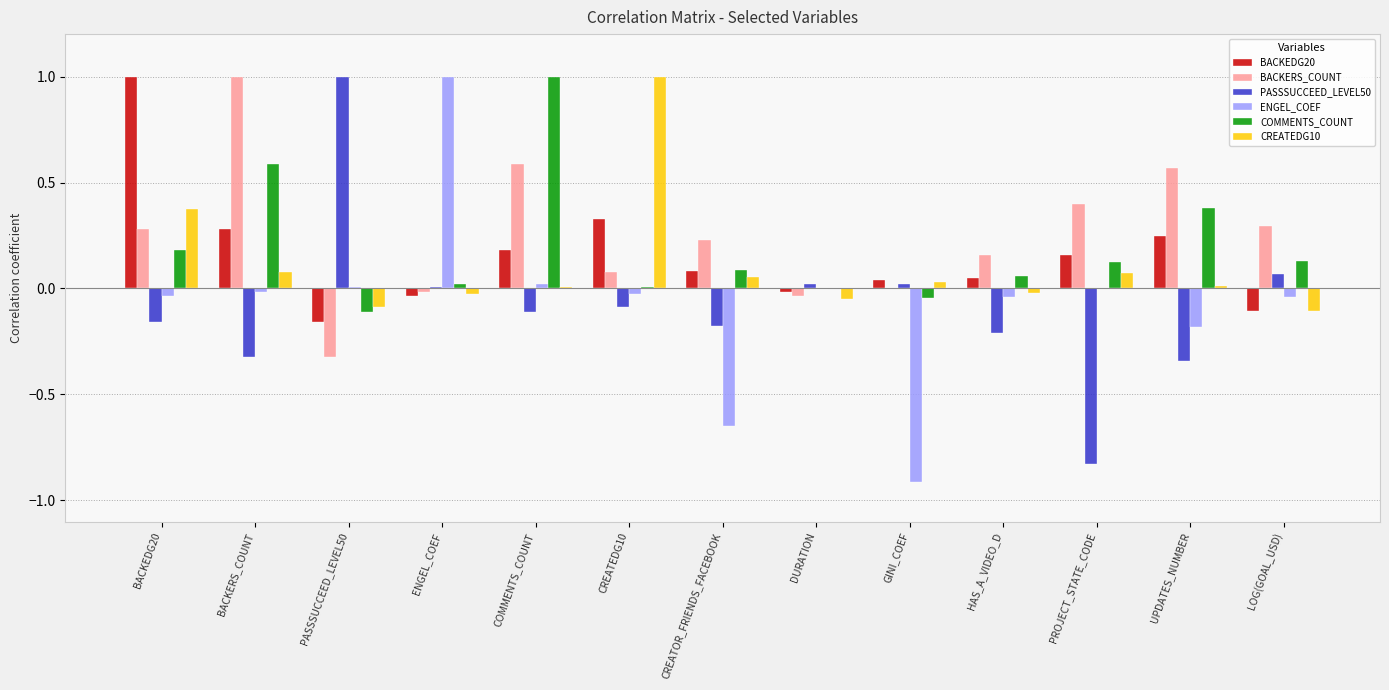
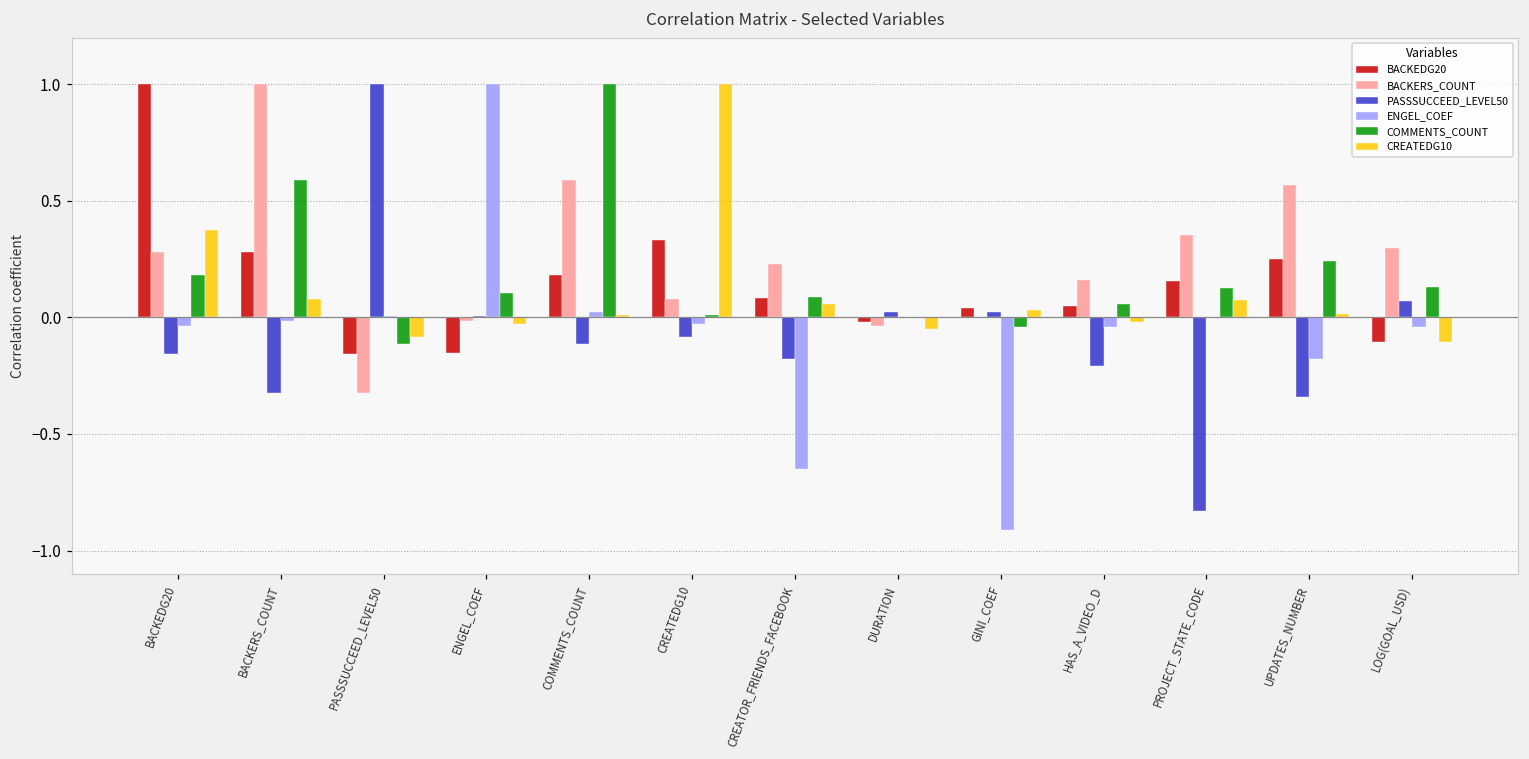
  {
    "BACKEDG20": {
      "BACKEDG20": 1.00,
      "BACKERS_COUNT": 0.28,
      "PASSSUCCEED_LEVEL50": -0.16,
-     "ENGEL_COEF": -0.04,
+     "ENGEL_COEF": -0.15,
      "COMMENTS_COUNT": 0.18,
      "CREATEDG10": 0.33,
      "CREATOR_FRIENDS_FACEBOOK": 0.08,
      "DURATION": -0.02,
      "GINI_COEF": 0.04,
      "HAS_A_VIDEO_D": 0.05,
      "PROJECT_STATE_CODE": 0.16,
      "UPDATES_NUMBER": 0.25,
      "LOG(GOAL_USD)": -0.11
    },
    "BACKERS_COUNT": {
      "BACKEDG20": 0.28,
      "BACKERS_COUNT": 1.00,
      "PASSSUCCEED_LEVEL50": -0.32,
      "ENGEL_COEF": -0.02,
      "COMMENTS_COUNT": 0.59,
      "CREATEDG10": 0.08,
      "CREATOR_FRIENDS_FACEBOOK": 0.23,
      "DURATION": -0.04,
      "HAS_A_VIDEO_D": 0.16,
-     "PROJECT_STATE_CODE": 0.40,
+     "PROJECT_STATE_CODE": 0.35,
      "UPDATES_NUMBER": 0.57,
      "LOG(GOAL_USD)": 0.30
    },
    "PASSSUCCEED_LEVEL50": {
      "BACKEDG20": -0.16,
      "BACKERS_COUNT": -0.32,
      "PASSSUCCEED_LEVEL50": 1.00,
      "COMMENTS_COUNT": -0.11,
      "CREATEDG10": -0.09,
      "CREATOR_FRIENDS_FACEBOOK": -0.18,
      "DURATION": 0.02,
      "GINI_COEF": 0.02,
      "HAS_A_VIDEO_D": -0.21,
      "PROJECT_STATE_CODE": -0.83,
      "UPDATES_NUMBER": -0.34,
      "LOG(GOAL_USD)": 0.07
    },
    "ENGEL_COEF": {
      "BACKEDG20": -0.04,
      "BACKERS_COUNT": -0.02,
      "ENGEL_COEF": 1.00,
      "COMMENTS_COUNT": 0.02,
      "CREATEDG10": -0.03,
      "CREATOR_FRIENDS_FACEBOOK": -0.65,
      "GINI_COEF": -0.91,
      "HAS_A_VIDEO_D": -0.04,
      "UPDATES_NUMBER": -0.18,
      "LOG(GOAL_USD)": -0.04
    },
    "COMMENTS_COUNT": {
      "BACKEDG20": 0.18,
      "BACKERS_COUNT": 0.59,
      "PASSSUCCEED_LEVEL50": -0.11,
-     "ENGEL_COEF": 0.02,
+     "ENGEL_COEF": 0.10,
      "COMMENTS_COUNT": 1.00,
      "CREATOR_FRIENDS_FACEBOOK": 0.09,
      "GINI_COEF": -0.04,
      "HAS_A_VIDEO_D": 0.06,
      "PROJECT_STATE_CODE": 0.12,
-     "UPDATES_NUMBER": 0.38,
+     "UPDATES_NUMBER": 0.24,
      "LOG(GOAL_USD)": 0.13
    },
    "CREATEDG10": {
      "BACKEDG20": 0.38,
      "BACKERS_COUNT": 0.08,
      "PASSSUCCEED_LEVEL50": -0.09,
      "ENGEL_COEF": -0.03,
      "CREATEDG10": 1.00,
      "CREATOR_FRIENDS_FACEBOOK": 0.06,
      "DURATION": -0.05,
      "GINI_COEF": 0.03,
      "HAS_A_VIDEO_D": -0.02,
      "PROJECT_STATE_CODE": 0.07,
      "UPDATES_NUMBER": 0.01,
      "LOG(GOAL_USD)": -0.11
    }
  }
